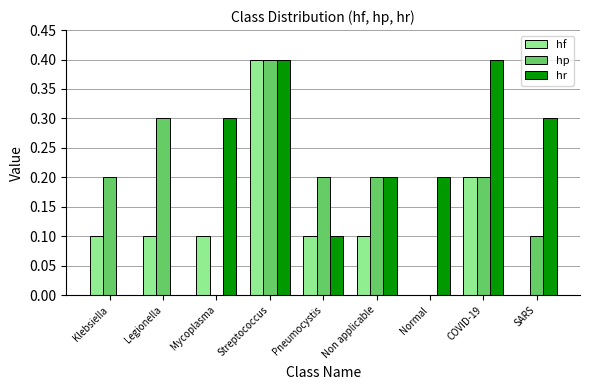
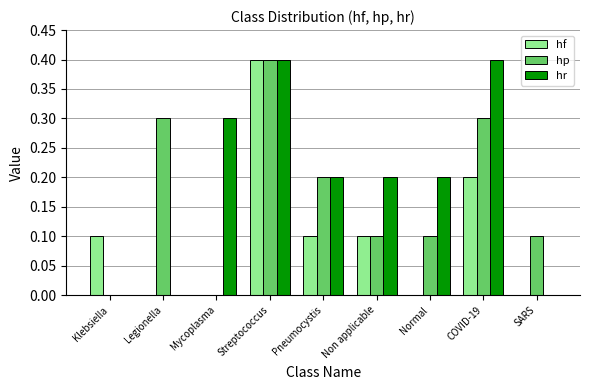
  {
    "hf": {
      "Klebsiella": 0.1,
-     "Legionella": 0.1,
-     "Mycoplasma": 0.1,
+     "Legionella": 0.0,
+     "Mycoplasma": 0.0,
      "Streptococcus": 0.4,
      "Pneumocystis": 0.1,
      "Non applicable": 0.1,
      "Normal": 0.0,
      "COVID-19": 0.2,
      "SARS": 0.0
    },
    "hp": {
-     "Klebsiella": 0.2,
+     "Klebsiella": 0.0,
      "Legionella": 0.3,
      "Mycoplasma": 0.0,
      "Streptococcus": 0.4,
      "Pneumocystis": 0.2,
-     "Non applicable": 0.2,
-     "Normal": 0.0,
-     "COVID-19": 0.2,
+     "Non applicable": 0.1,
+     "Normal": 0.1,
+     "COVID-19": 0.3,
      "SARS": 0.1
    },
    "hr": {
      "Klebsiella": 0.0,
      "Legionella": 0.0,
      "Mycoplasma": 0.3,
      "Streptococcus": 0.4,
-     "Pneumocystis": 0.1,
+     "Pneumocystis": 0.2,
      "Non applicable": 0.2,
      "Normal": 0.2,
      "COVID-19": 0.4,
-     "SARS": 0.3
+     "SARS": 0.0
    }
  }
